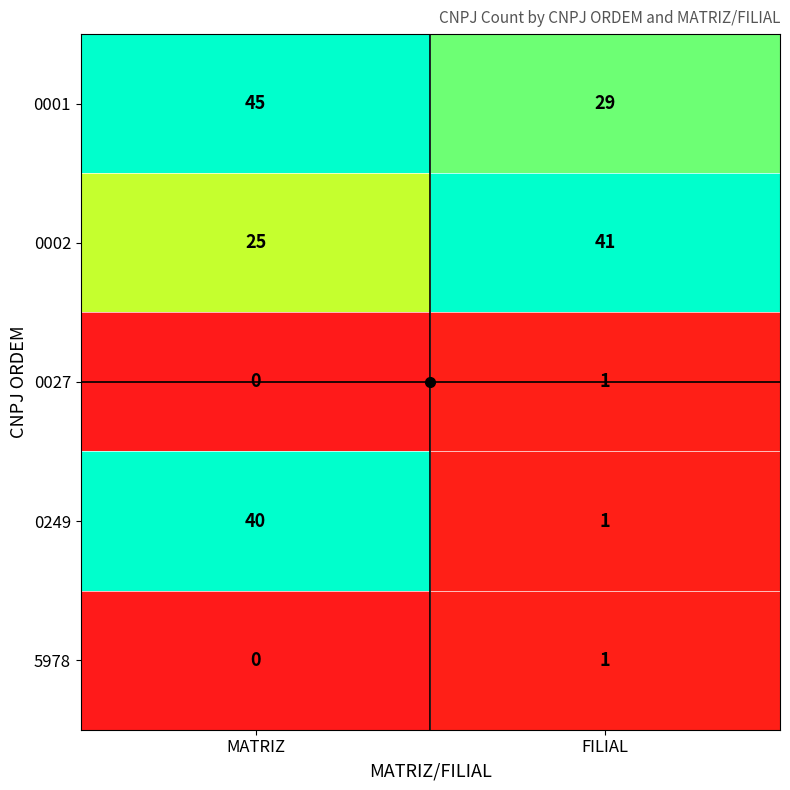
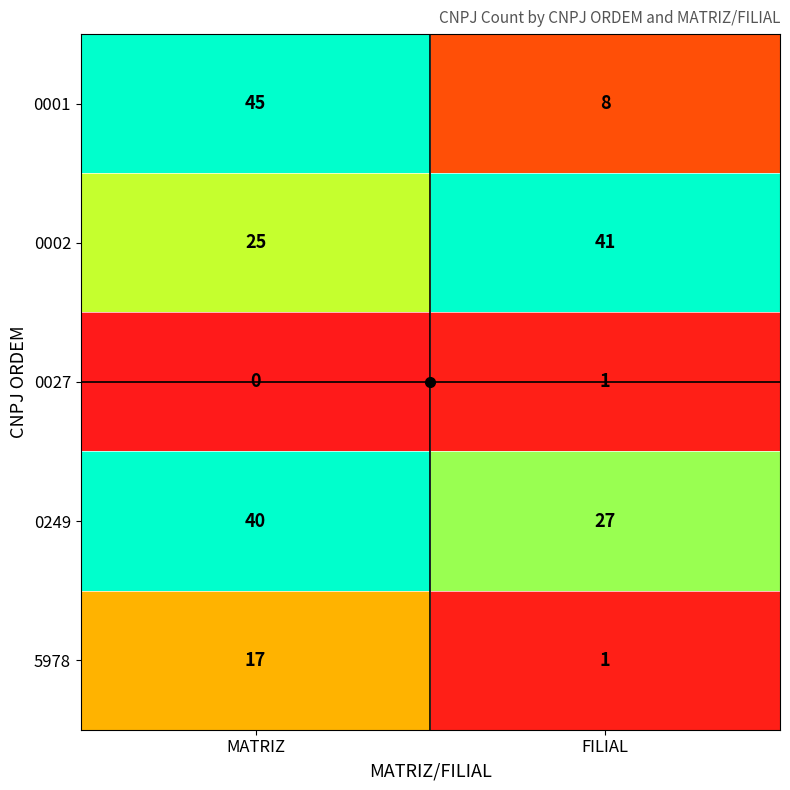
  {
    "0001": {
      "MATRIZ": 45,
-     "FILIAL": 29
+     "FILIAL": 8
    },
    "0002": {
      "MATRIZ": 25,
      "FILIAL": 41
    },
    "0027": {
      "MATRIZ": 0,
      "FILIAL": 1
    },
    "0249": {
      "MATRIZ": 40,
-     "FILIAL": 1
+     "FILIAL": 27
    },
    "5978": {
-     "MATRIZ": 0,
+     "MATRIZ": 17,
      "FILIAL": 1
    }
  }
